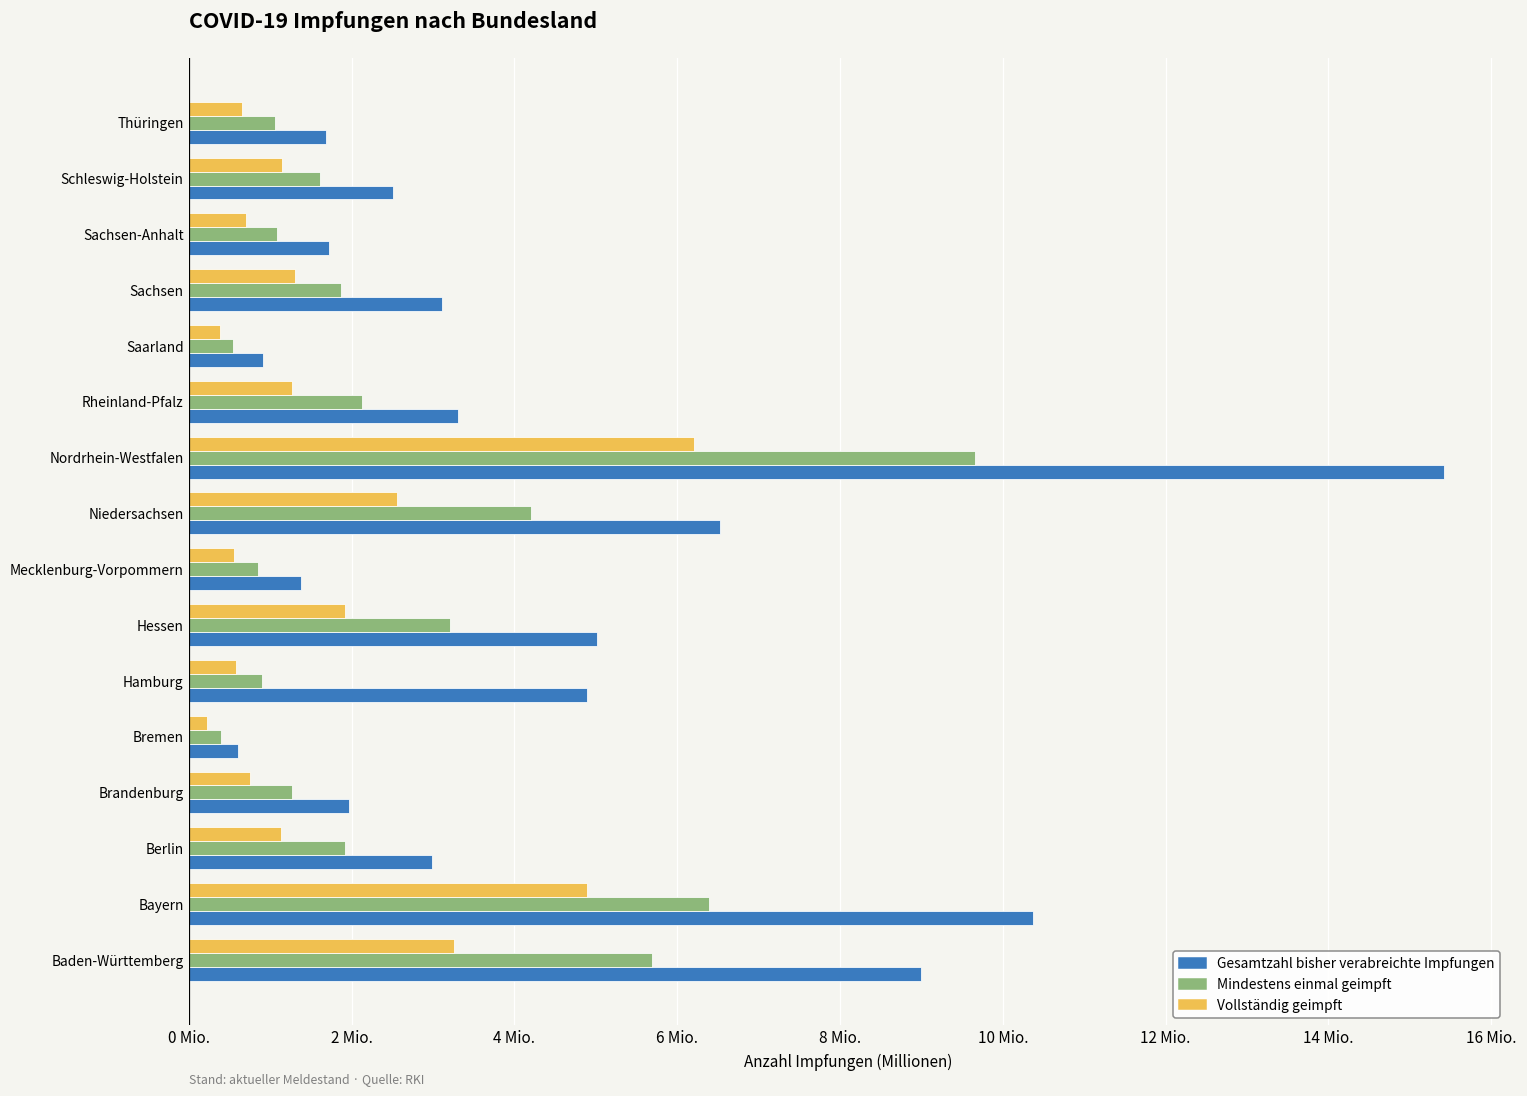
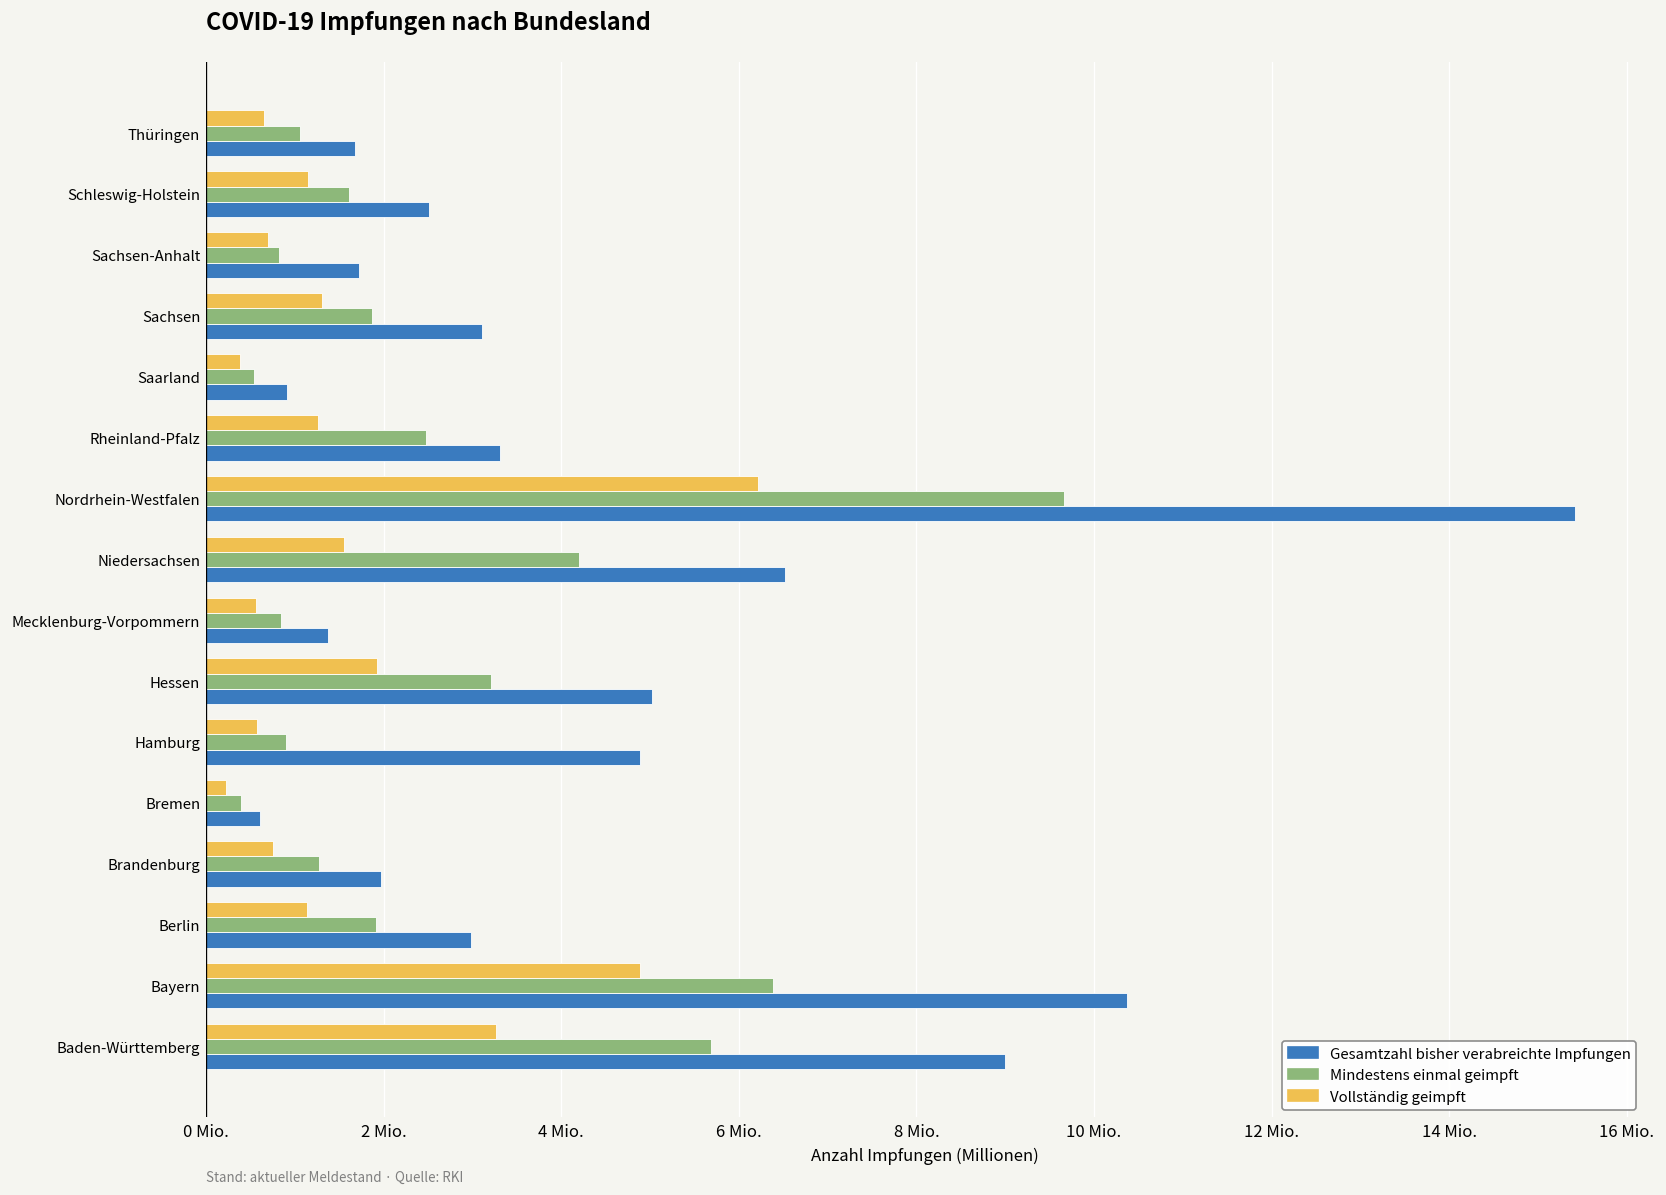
  {
    "Gesamtzahl bisher verabreichte Impfungen": {
      "Thüringen": "1.7 Mio.",
      "Schleswig-Holstein": "2.5 Mio.",
      "Sachsen-Anhalt": "1.7 Mio.",
      "Sachsen": "3.1 Mio.",
      "Saarland": "0.9 Mio.",
      "Rheinland-Pfalz": "3.3 Mio.",
      "Nordrhein-Westfalen": "15.4 Mio.",
      "Niedersachsen": "6.5 Mio.",
      "Mecklenburg-Vorpommern": "1.4 Mio.",
      "Hessen": "5.0 Mio.",
      "Hamburg": "4.9 Mio.",
      "Bremen": "0.6 Mio.",
      "Brandenburg": "2.0 Mio.",
      "Berlin": "3.0 Mio.",
      "Bayern": "10.4 Mio.",
      "Baden-Württemberg": "9.0 Mio."
    },
    "Mindestens einmal geimpft": {
      "Thüringen": "1.1 Mio.",
      "Schleswig-Holstein": "1.6 Mio.",
-     "Sachsen-Anhalt": "1.1 Mio.",
+     "Sachsen-Anhalt": "0.8 Mio.",
      "Sachsen": "1.9 Mio.",
      "Saarland": "0.5 Mio.",
-     "Rheinland-Pfalz": "2.1 Mio.",
+     "Rheinland-Pfalz": "2.5 Mio.",
      "Nordrhein-Westfalen": "9.7 Mio.",
      "Niedersachsen": "4.2 Mio.",
      "Mecklenburg-Vorpommern": "0.8 Mio.",
      "Hessen": "3.2 Mio.",
      "Hamburg": "0.9 Mio.",
      "Bremen": "0.4 Mio.",
      "Brandenburg": "1.3 Mio.",
      "Berlin": "1.9 Mio.",
      "Bayern": "6.4 Mio.",
      "Baden-Württemberg": "5.7 Mio."
    },
    "Vollständig geimpft": {
      "Thüringen": "0.6 Mio.",
      "Schleswig-Holstein": "1.1 Mio.",
      "Sachsen-Anhalt": "0.7 Mio.",
      "Sachsen": "1.3 Mio.",
      "Saarland": "0.4 Mio.",
      "Rheinland-Pfalz": "1.3 Mio.",
      "Nordrhein-Westfalen": "6.2 Mio.",
-     "Niedersachsen": "2.6 Mio.",
+     "Niedersachsen": "1.6 Mio.",
      "Mecklenburg-Vorpommern": "0.6 Mio.",
      "Hessen": "1.9 Mio.",
      "Hamburg": "0.6 Mio.",
      "Bremen": "0.2 Mio.",
      "Brandenburg": "0.8 Mio.",
      "Berlin": "1.1 Mio.",
      "Bayern": "4.9 Mio.",
      "Baden-Württemberg": "3.3 Mio."
    }
  }
